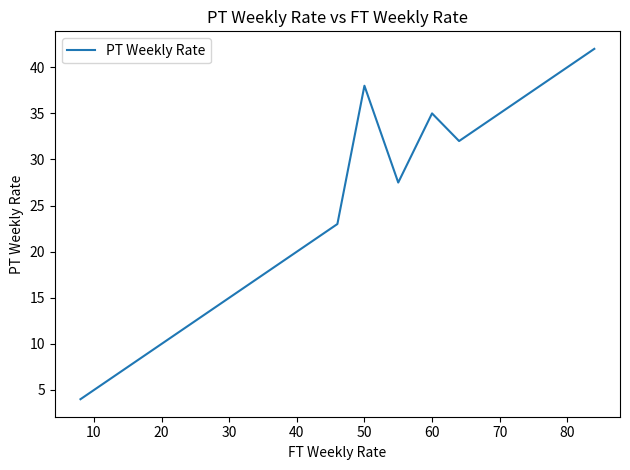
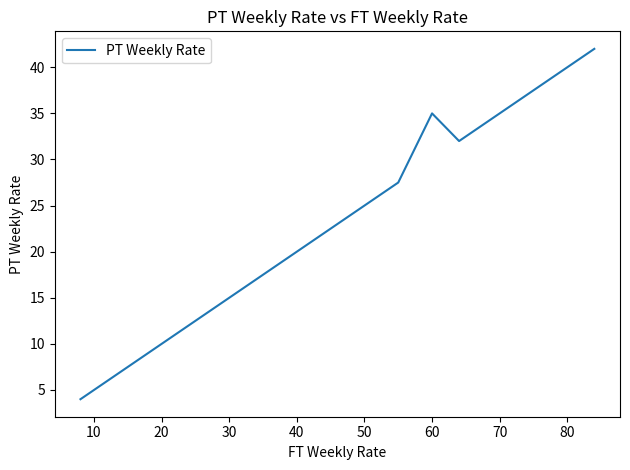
  {
-   "50": 38,
+   "50": 25,
    "60": 35
  }
